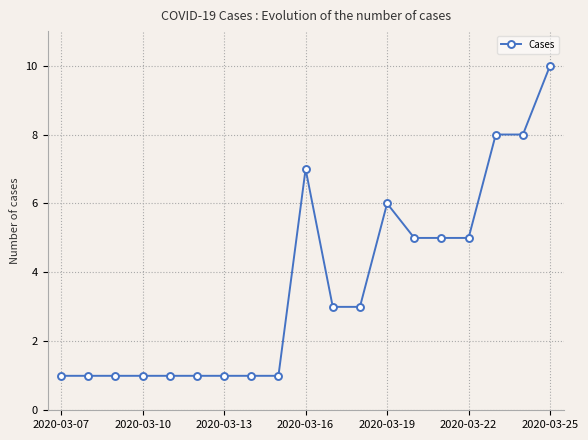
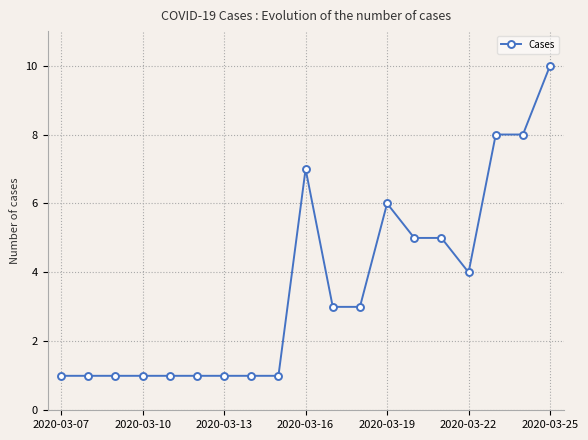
  {
    "2020-03-07": 1,
    "2020-03-10": 1,
    "2020-03-13": 1,
    "2020-03-16": 7,
    "2020-03-19": 6,
-   "2020-03-22": 5,
+   "2020-03-22": 4,
    "2020-03-25": 10
  }
